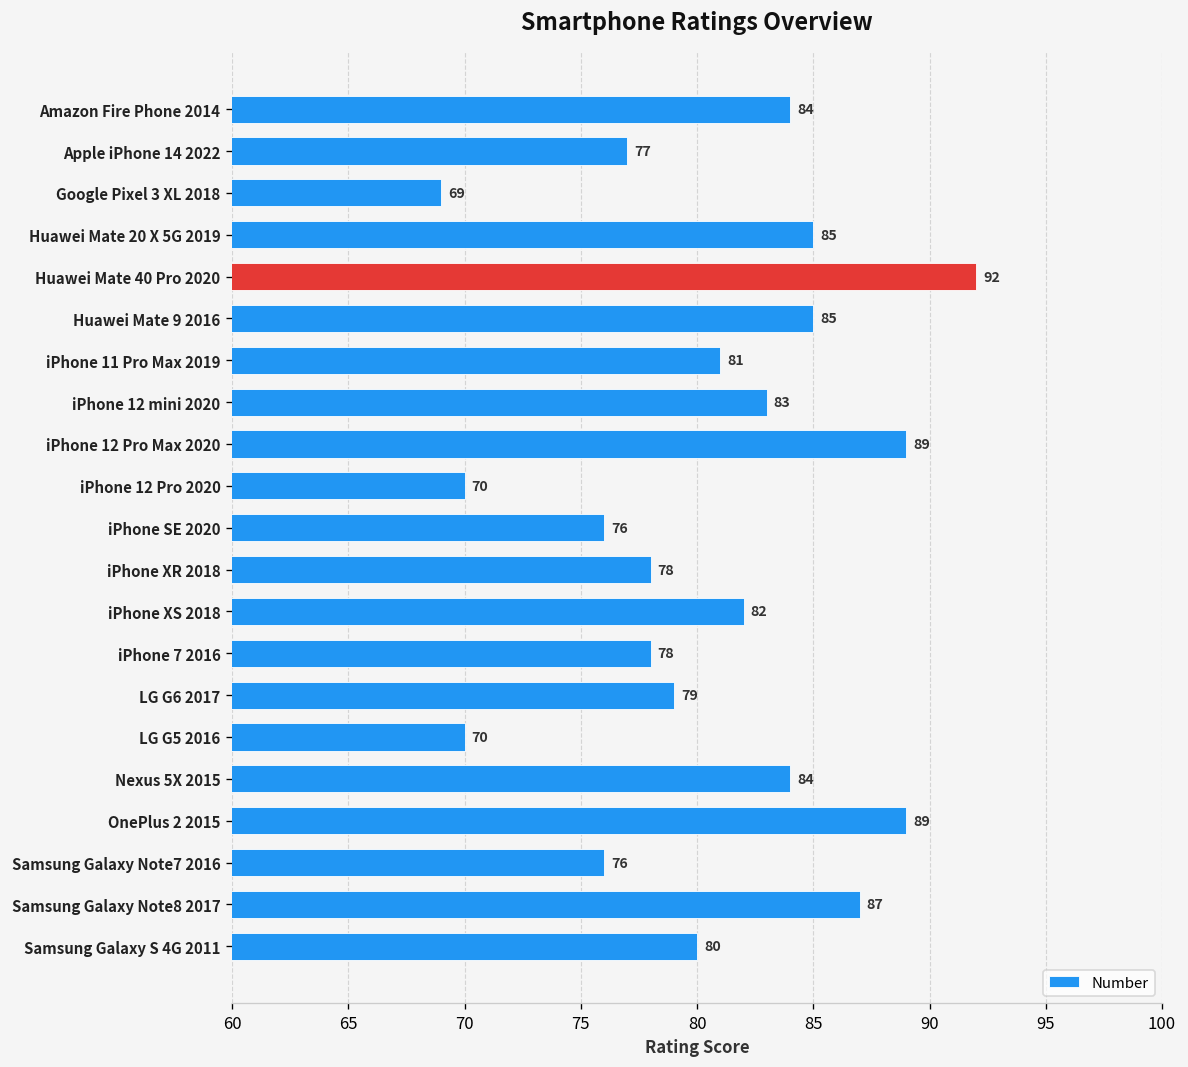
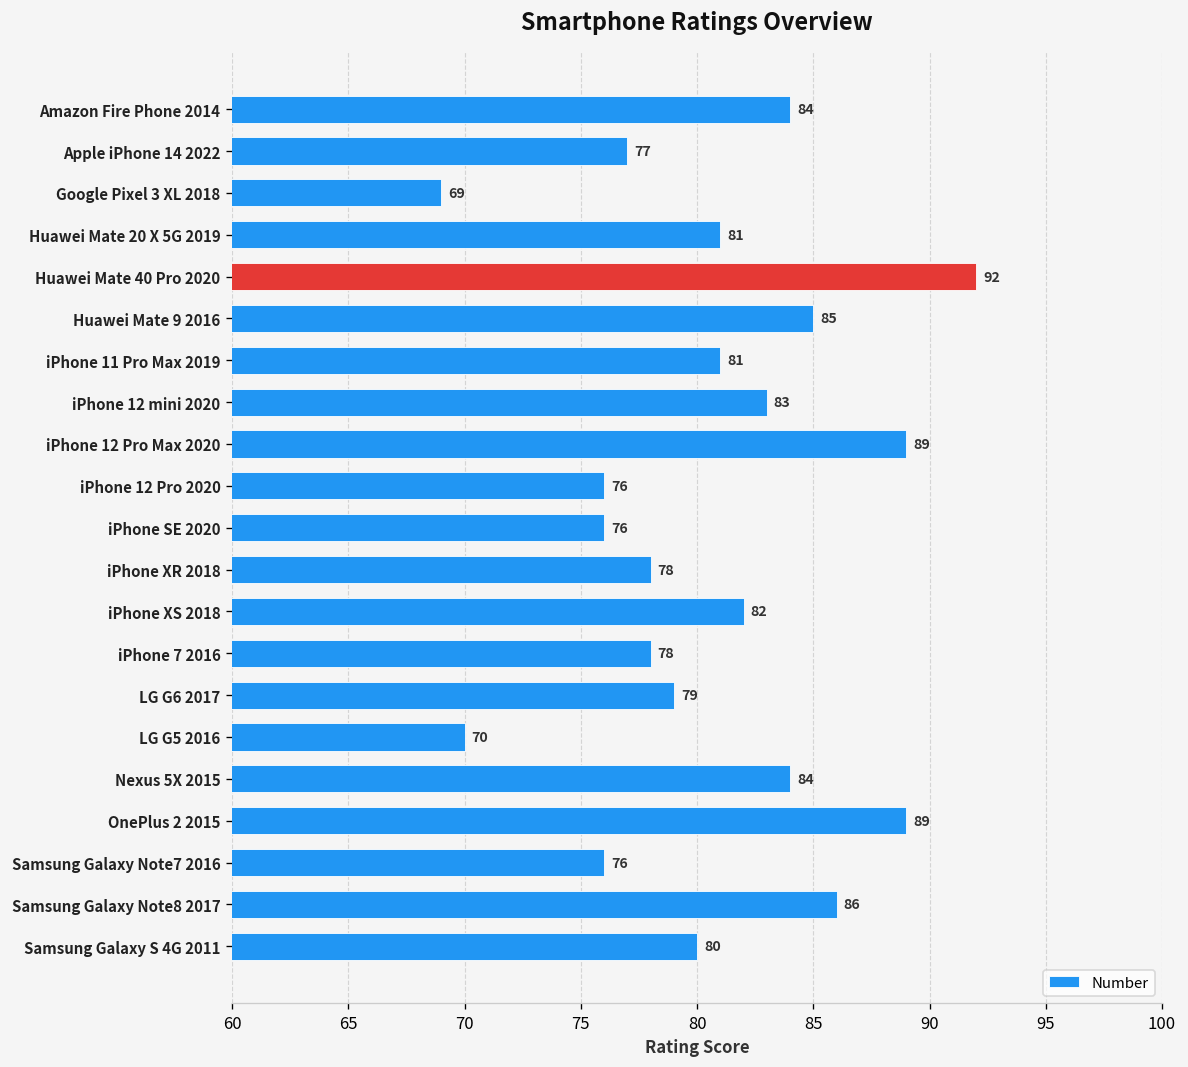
  {
    "Amazon Fire Phone 2014": 84,
    "Apple iPhone 14 2022": 77,
    "Google Pixel 3 XL 2018": 69,
-   "Huawei Mate 20 X 5G 2019": 85,
+   "Huawei Mate 20 X 5G 2019": 81,
    "Huawei Mate 40 Pro 2020": 92,
    "Huawei Mate 9 2016": 85,
    "iPhone 11 Pro Max 2019": 81,
    "iPhone 12 mini 2020": 83,
    "iPhone 12 Pro Max 2020": 89,
-   "iPhone 12 Pro 2020": 70,
+   "iPhone 12 Pro 2020": 76,
    "iPhone SE 2020": 76,
    "iPhone XR 2018": 78,
    "iPhone XS 2018": 82,
    "iPhone 7 2016": 78,
    "LG G6 2017": 79,
    "LG G5 2016": 70,
    "Nexus 5X 2015": 84,
    "OnePlus 2 2015": 89,
    "Samsung Galaxy Note7 2016": 76,
-   "Samsung Galaxy Note8 2017": 87,
+   "Samsung Galaxy Note8 2017": 86,
    "Samsung Galaxy S 4G 2011": 80
  }
